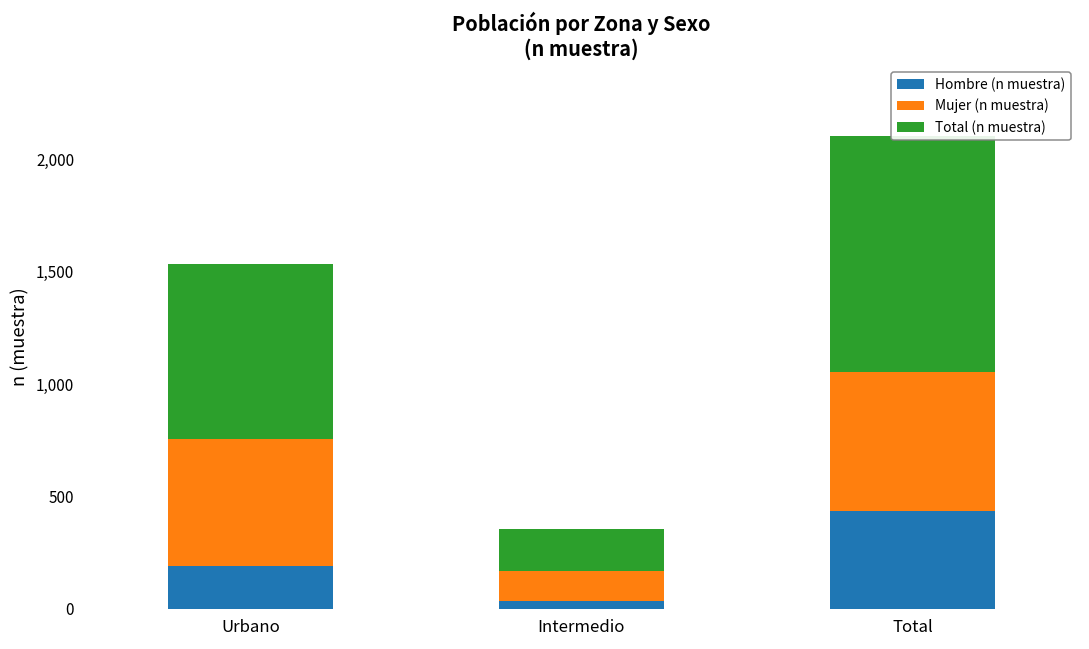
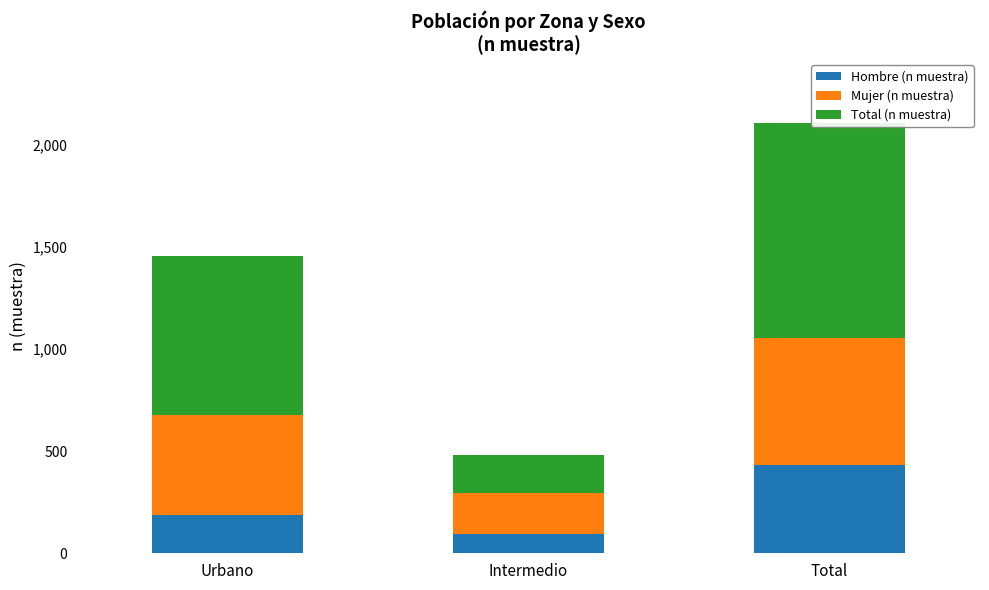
  {
    "Hombre (n muestra)": {
      "Urbano": 190,
-     "Intermedio": 40,
+     "Intermedio": 90,
      "Total": 430
    },
    "Mujer (n muestra)": {
-     "Urbano": 570,
-     "Intermedio": 130,
+     "Urbano": 490,
+     "Intermedio": 200,
      "Total": 620
    },
    "Total (n muestra)": {
      "Urbano": 780,
      "Intermedio": 190
    }
  }
